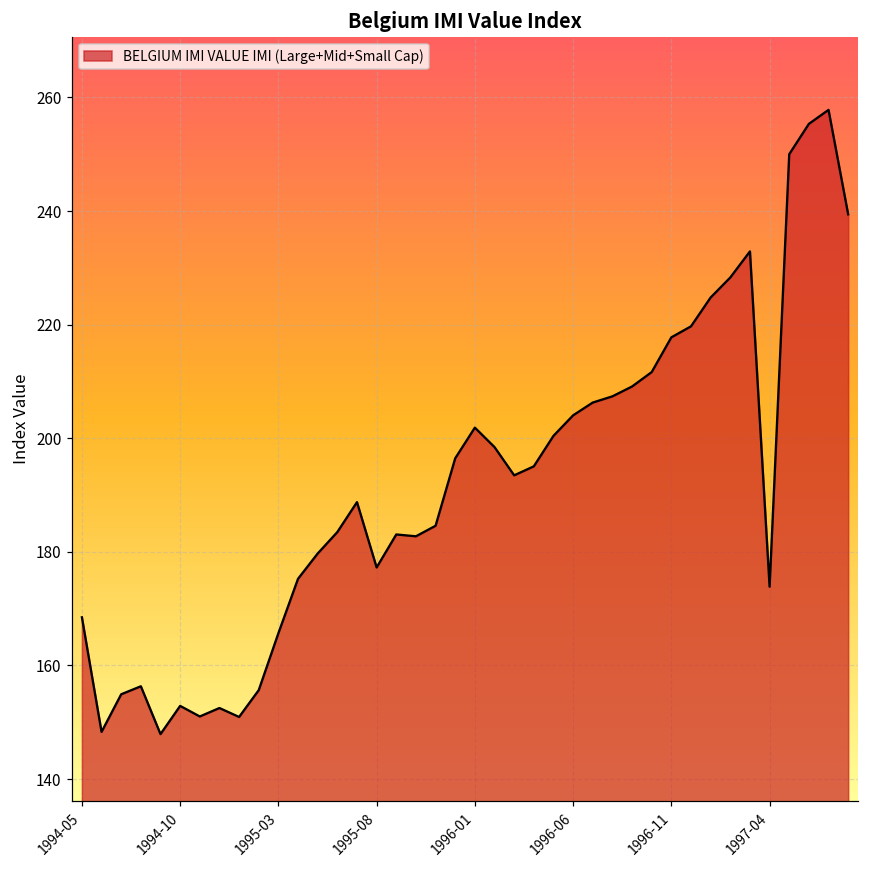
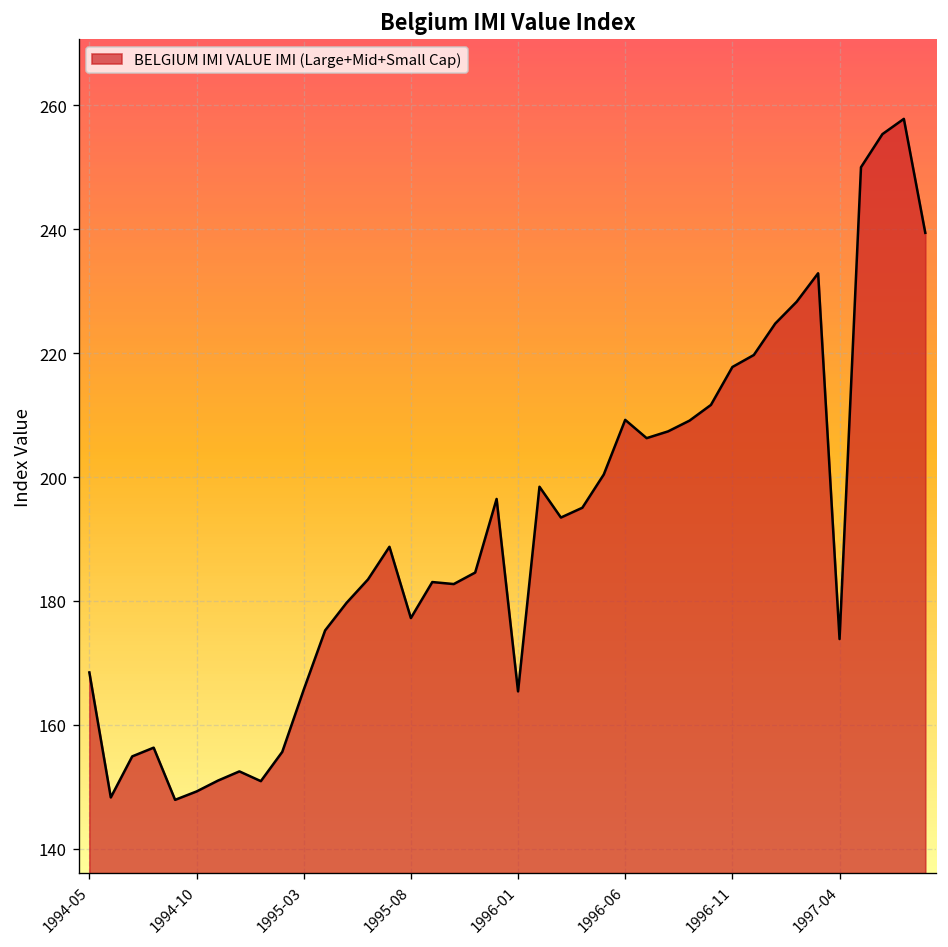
  {
    "1994-05": 168,
-   "1994-10": 153,
+   "1994-10": 149,
    "1995-03": 166,
    "1995-08": 177,
-   "1996-01": 202,
-   "1996-06": 204,
+   "1996-01": 165,
+   "1996-06": 209,
    "1996-11": 218,
    "1997-04": 174
  }
